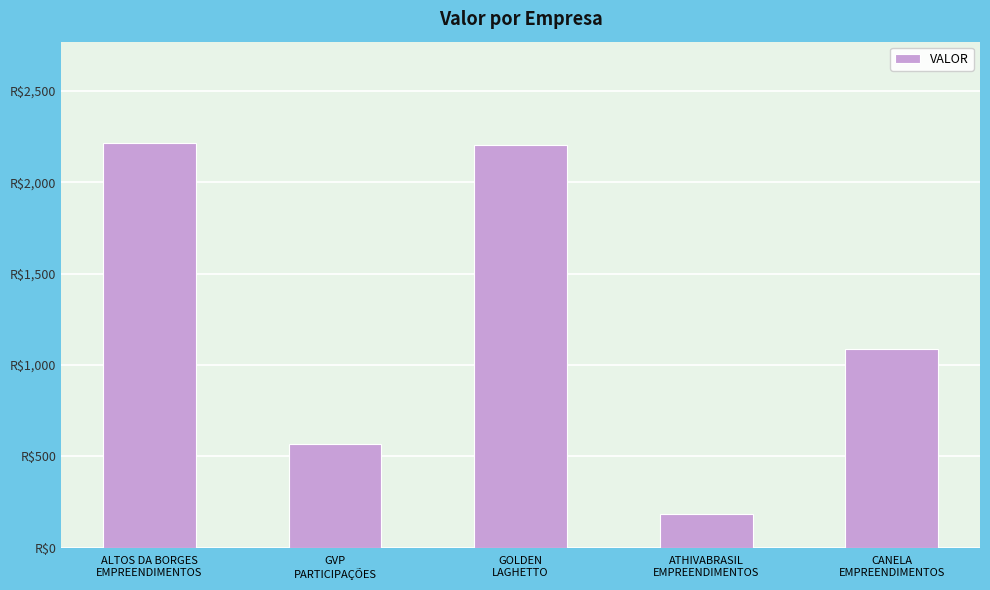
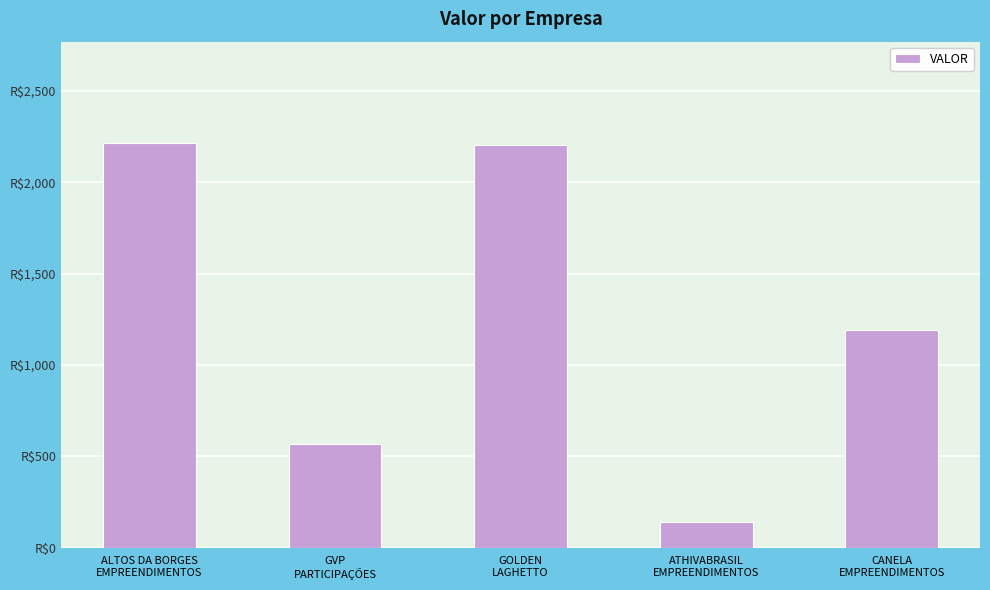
  {
    "ALTOS DA BORGES EMPREENDIMENTOS": "R$2,210",
    "GVP PARTICIPAÇÕES": "R$570",
    "GOLDEN LAGHETTO": "R$2,200",
-   "ATHIVABRASIL EMPREENDIMENTOS": "R$190",
-   "CANELA EMPREENDIMENTOS": "R$1,090"
+   "ATHIVABRASIL EMPREENDIMENTOS": "R$140",
+   "CANELA EMPREENDIMENTOS": "R$1,190"
  }
